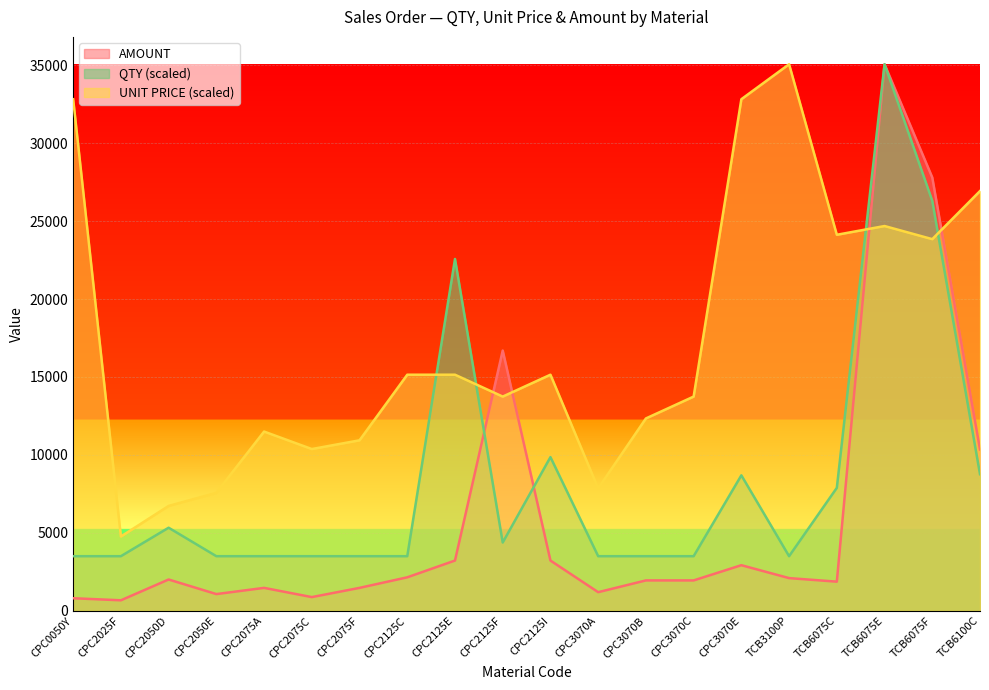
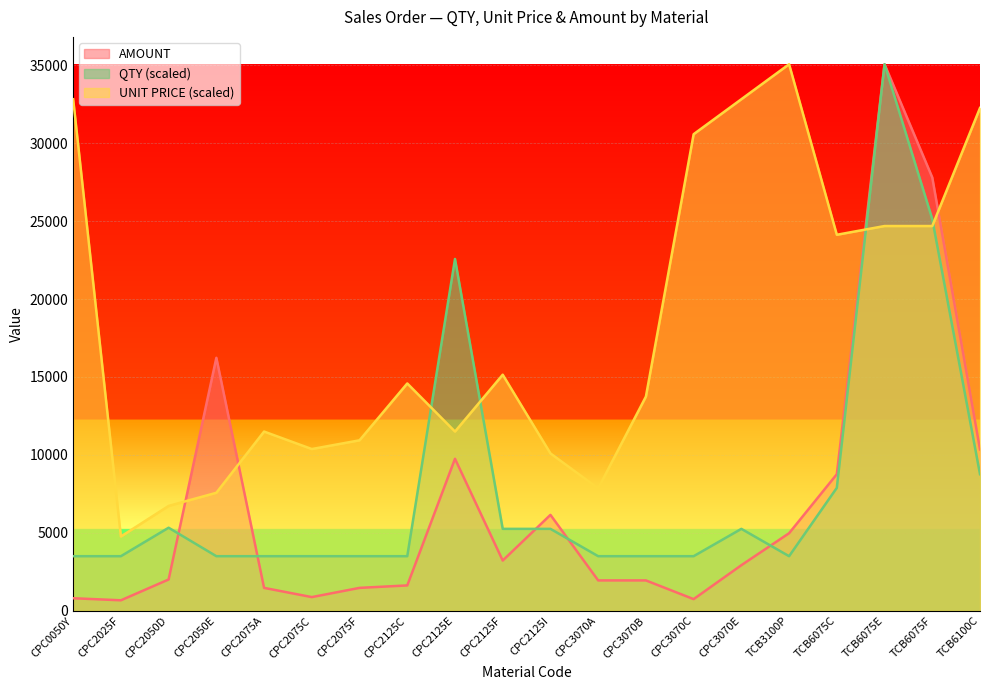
  {
    "AMOUNT": {
      "CPC0050Y": 800,
      "CPC2025F": 700,
      "CPC2050D": 2000,
-     "CPC2050E": 1100,
+     "CPC2050E": 16200,
      "CPC2075A": 1500,
      "CPC2075C": 900,
      "CPC2075F": 1500,
-     "CPC2125C": 2200,
-     "CPC2125E": 3200,
-     "CPC2125F": 16700,
-     "CPC2125I": 3200,
-     "CPC3070A": 1200,
+     "CPC2125C": 1600,
+     "CPC2125E": 9800,
+     "CPC2125F": 3200,
+     "CPC2125I": 6200,
+     "CPC3070A": 2000,
      "CPC3070B": 2000,
-     "CPC3070C": 2000,
+     "CPC3070C": 800,
      "CPC3070E": 2900,
-     "TCB3100P": 2100,
-     "TCB6075C": 1900,
+     "TCB3100P": 5000,
+     "TCB6075C": 8800,
      "TCB6075F": 27800,
      "TCB6100C": 10400
    },
    "QTY (scaled)": {
      "CPC0050Y": 3500,
      "CPC2025F": 3500,
      "CPC2050D": 5300,
      "CPC2050E": 3500,
      "CPC2075A": 3500,
      "CPC2075C": 3500,
      "CPC2075F": 3500,
      "CPC2125C": 3500,
      "CPC2125E": 22600,
-     "CPC2125F": 4400,
-     "CPC2125I": 9900,
+     "CPC2125F": 5300,
+     "CPC2125I": 5300,
      "CPC3070A": 3500,
      "CPC3070B": 3500,
      "CPC3070C": 3500,
-     "CPC3070E": 8700,
+     "CPC3070E": 5300,
      "TCB3100P": 3500,
      "TCB6075C": 7900,
-     "TCB6075F": 26300,
+     "TCB6075F": 25100,
      "TCB6100C": 8800
    },
    "UNIT PRICE (scaled)": {
      "CPC0050Y": 32800,
      "CPC2025F": 4800,
      "CPC2050D": 6700,
      "CPC2050E": 7600,
      "CPC2075A": 11500,
      "CPC2075C": 10400,
      "CPC2075F": 10900,
-     "CPC2125C": 15100,
-     "CPC2125E": 15100,
-     "CPC2125F": 13700,
-     "CPC2125I": 15100,
+     "CPC2125C": 14600,
+     "CPC2125E": 11500,
+     "CPC2125F": 15100,
+     "CPC2125I": 10100,
      "CPC3070A": 7900,
-     "CPC3070B": 12300,
-     "CPC3070C": 13700,
+     "CPC3070B": 13700,
+     "CPC3070C": 30600,
      "CPC3070E": 32800,
      "TCB3100P": 35100,
      "TCB6075C": 24100,
      "TCB6075E": 24700,
-     "TCB6075F": 23800,
-     "TCB6100C": 26900
+     "TCB6075F": 24700,
+     "TCB6100C": 32300
    }
  }
